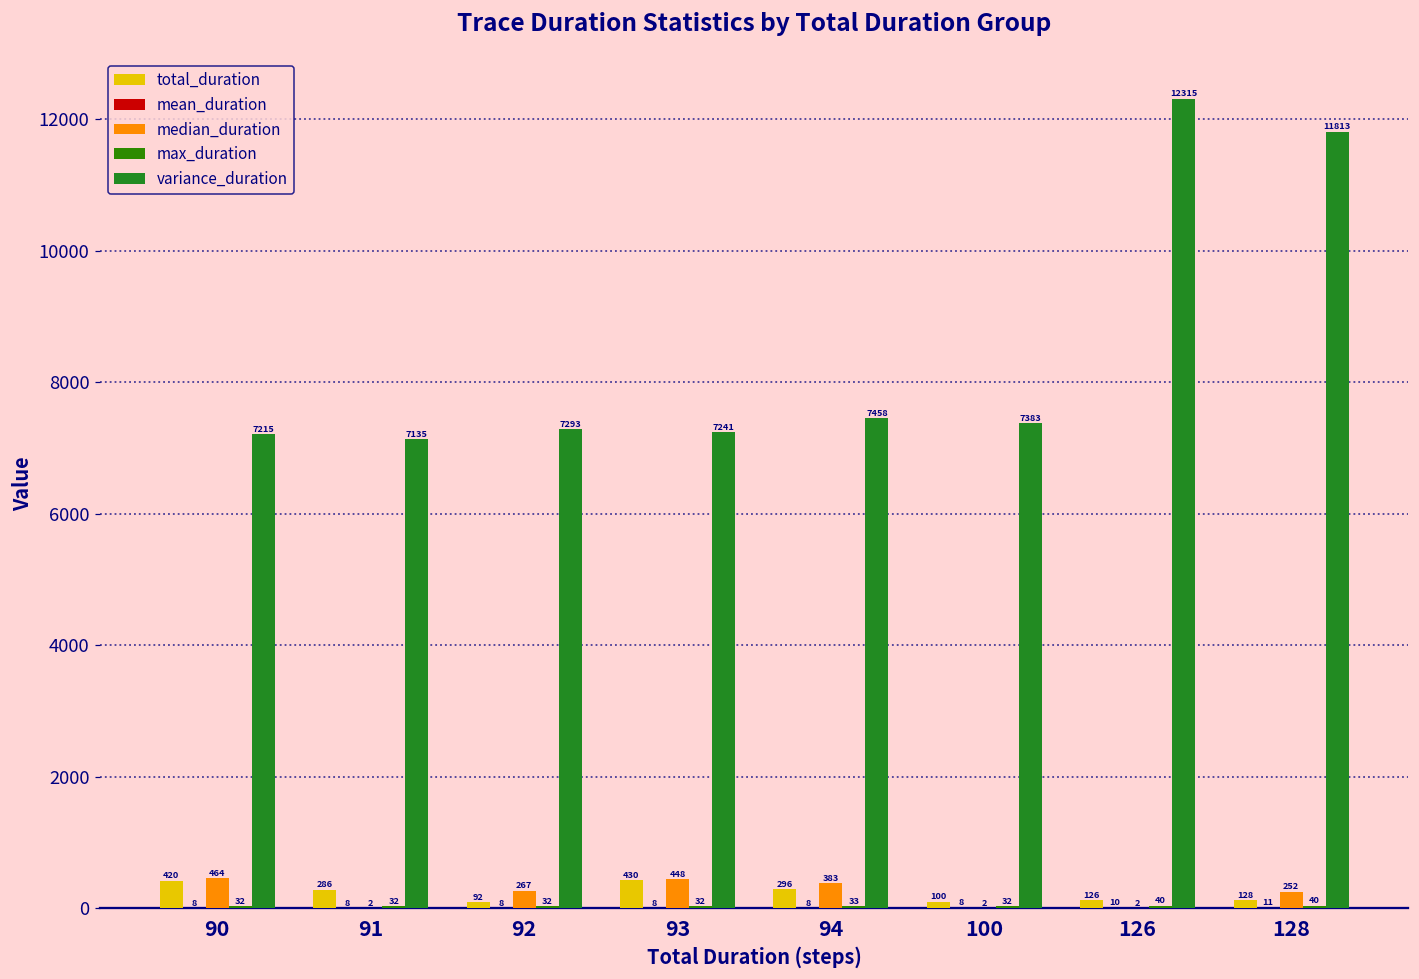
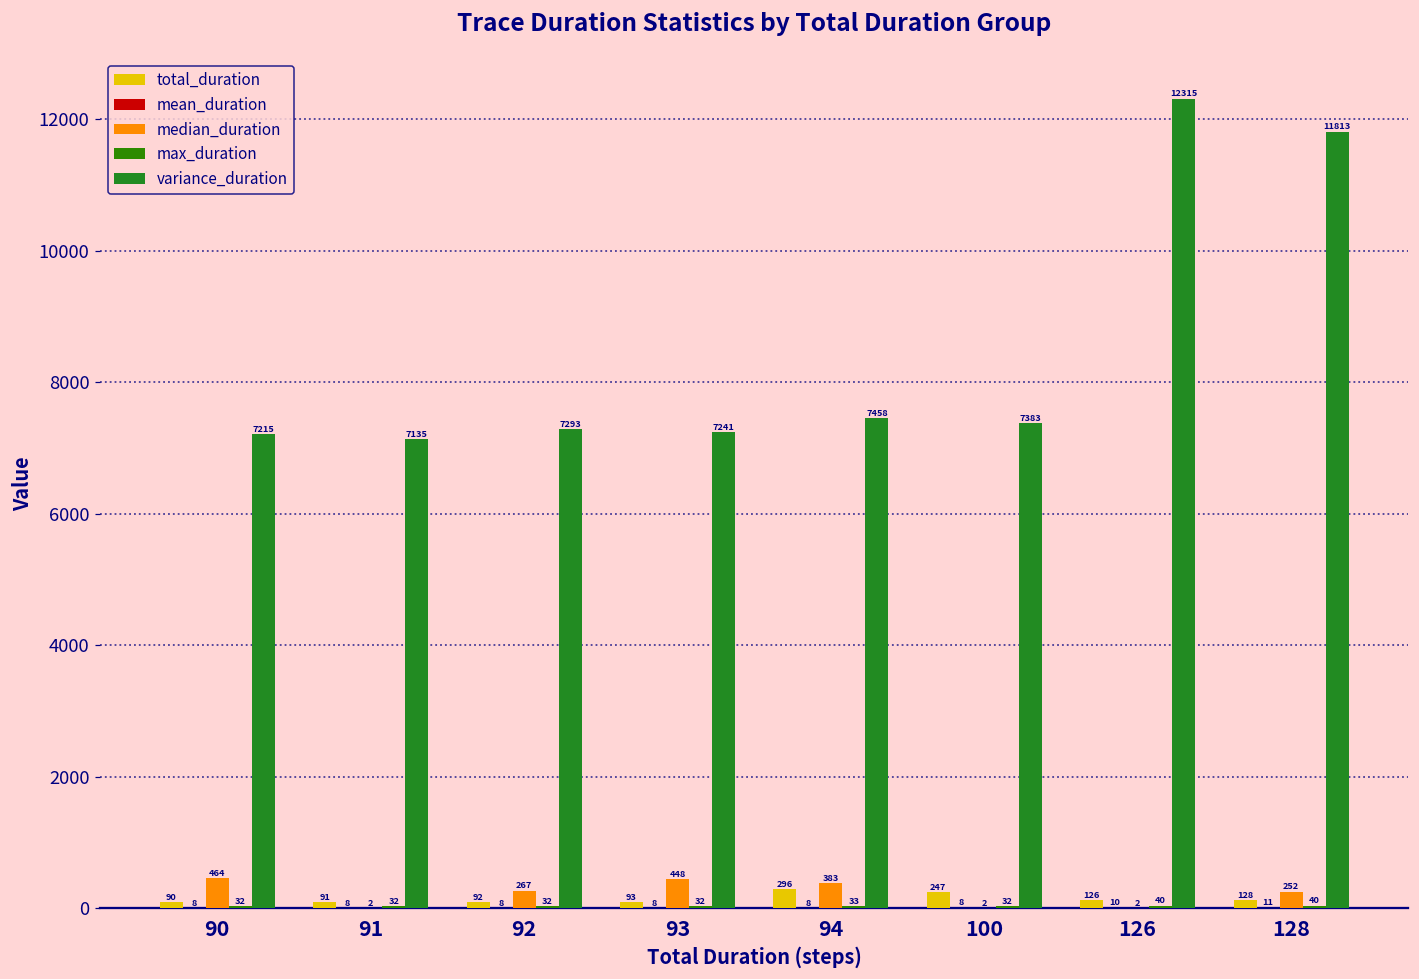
  {
    "total_duration": {
-     "90": 420,
-     "91": 286,
+     "90": 90,
+     "91": 91,
      "92": 92,
-     "93": 430,
+     "93": 93,
      "94": 296,
-     "100": 100,
+     "100": 247,
      "126": 126,
      "128": 128
    },
    "mean_duration": {
      "90": 8,
      "91": 8,
      "92": 8,
      "93": 8,
      "94": 8,
      "100": 8,
      "126": 10,
      "128": 11
    },
    "median_duration": {
      "90": 464,
      "91": 2,
      "92": 267,
      "93": 448,
      "94": 383,
      "100": 2,
      "126": 2,
      "128": 252
    }
  }
